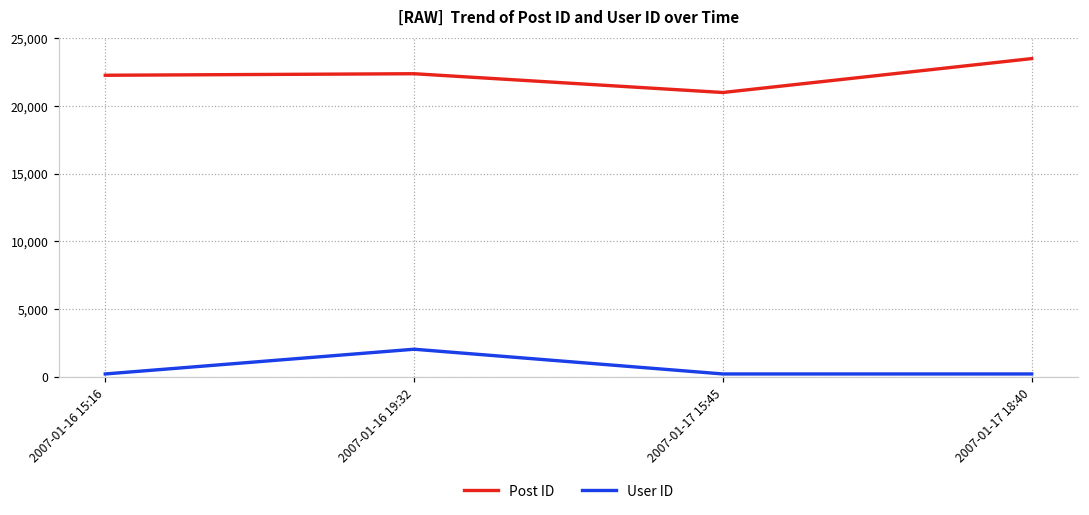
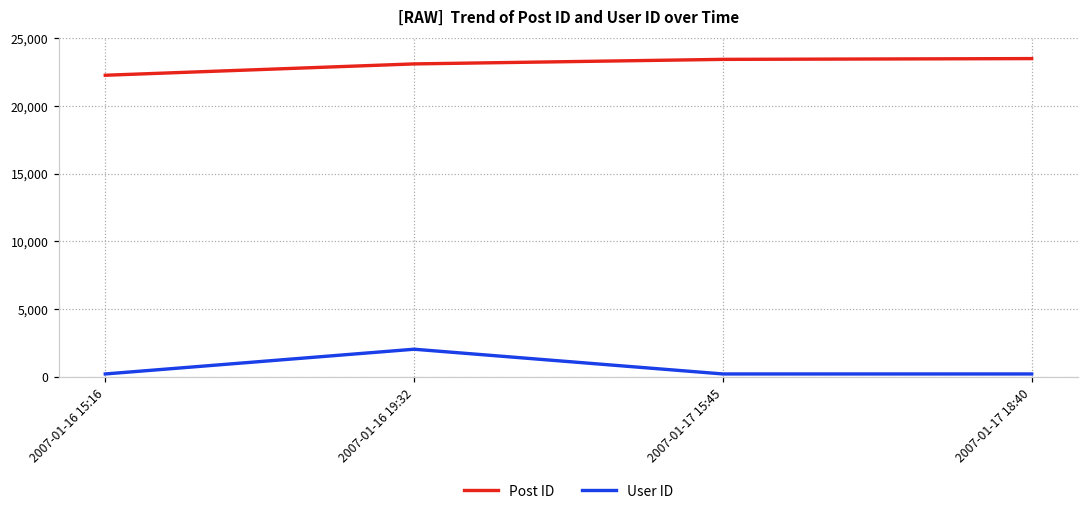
  {
    "Post ID": {
      "2007-01-16 15:16": "22,300",
-     "2007-01-16 19:32": "22,400",
-     "2007-01-17 15:45": "21,000",
+     "2007-01-16 19:32": "23,100",
+     "2007-01-17 15:45": "23,400",
      "2007-01-17 18:40": "23,500"
    },
    "User ID": {
      "2007-01-16 15:16": "200",
      "2007-01-16 19:32": "2,000",
      "2007-01-17 15:45": "200",
      "2007-01-17 18:40": "200"
    }
  }
